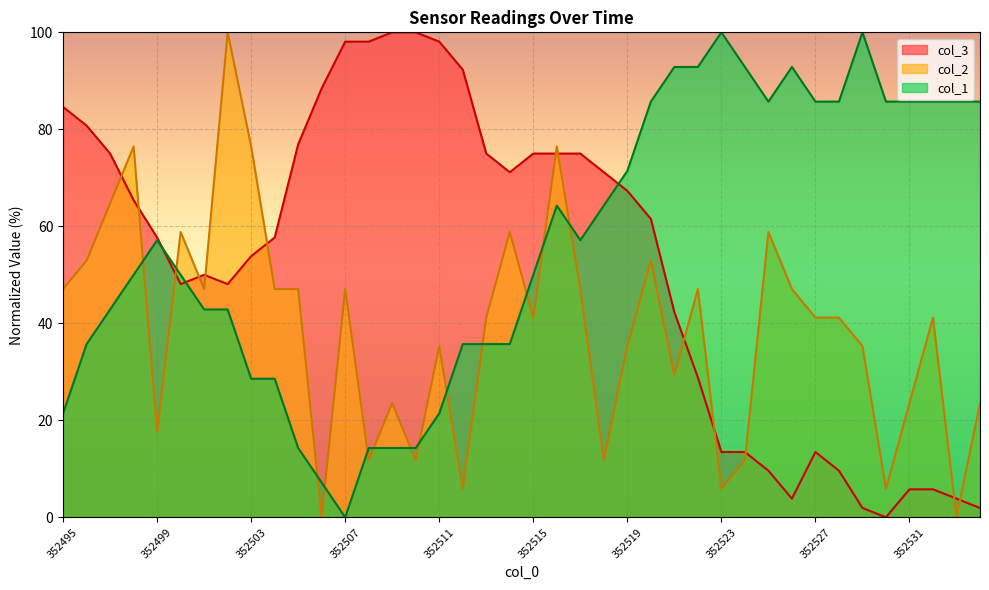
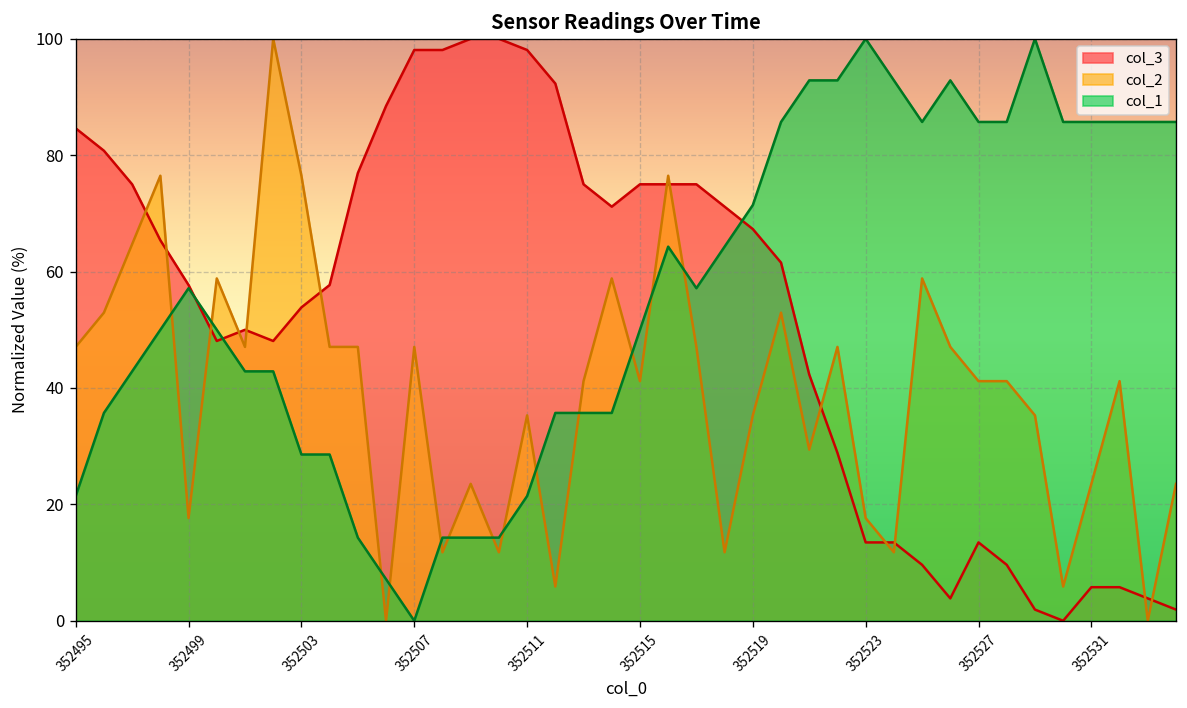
  {
    "col_3": {
      "352495": 85,
      "352499": 58,
      "352503": 54,
      "352507": 98,
      "352511": 98,
      "352515": 75,
      "352519": 67,
      "352523": 13,
      "352527": 13,
      "352531": 6
    },
    "col_2": {
      "352495": 47,
      "352499": 18,
      "352503": 76,
      "352507": 47,
      "352511": 35,
      "352515": 41,
      "352519": 35,
-     "352523": 6,
+     "352523": 18,
      "352527": 41,
      "352531": 24
    },
    "col_1": {
      "352495": 21,
      "352499": 57,
      "352503": 29,
      "352507": 0,
      "352511": 21,
      "352515": 50,
      "352519": 71,
      "352523": 100,
      "352527": 86,
      "352531": 86
    }
  }
